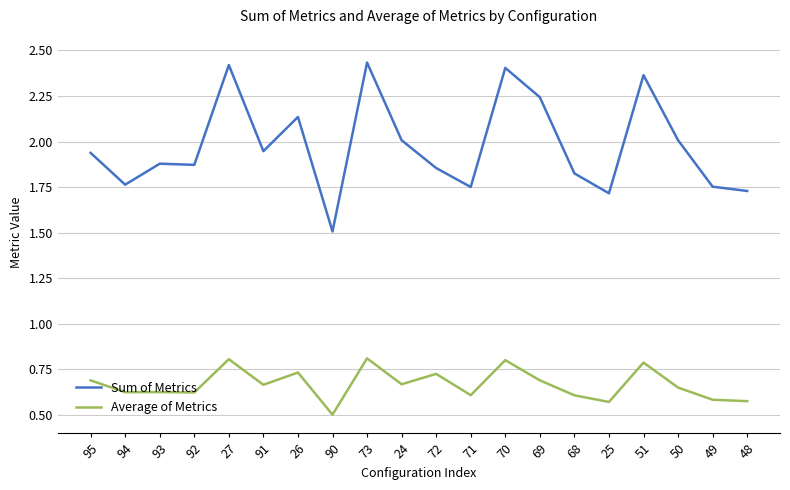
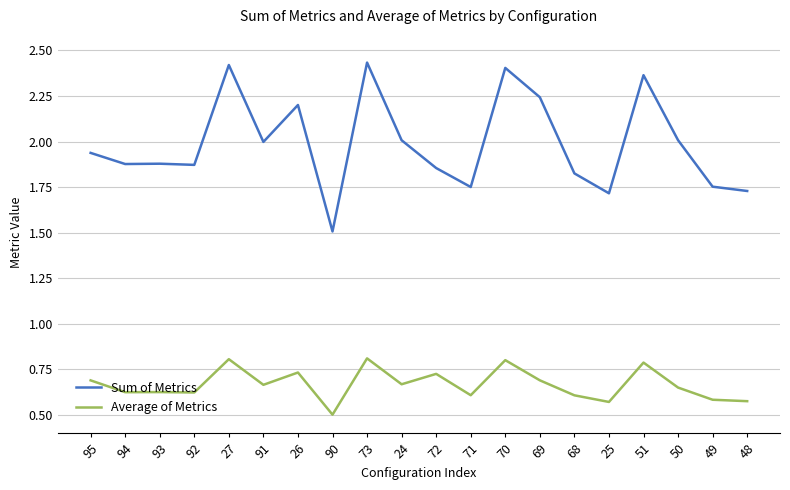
  {
    "Sum of Metrics": {
      "95": 1.94,
-     "94": 1.76,
+     "94": 1.88,
      "93": 1.88,
      "92": 1.87,
      "27": 2.42,
-     "91": 1.95,
-     "26": 2.13,
+     "91": 2.00,
+     "26": 2.20,
      "90": 1.51,
      "73": 2.43,
      "24": 2.01,
      "72": 1.85,
      "71": 1.75,
      "70": 2.40,
      "69": 2.24,
      "68": 1.83,
      "25": 1.72,
      "51": 2.36,
      "50": 2.01,
      "49": 1.75,
      "48": 1.73
    },
    "Average of Metrics": {
      "95": 0.69,
      "94": 0.63,
      "93": 0.63,
      "92": 0.62,
      "27": 0.81,
      "91": 0.67,
      "26": 0.73,
      "90": 0.50,
      "73": 0.81,
      "24": 0.67,
      "72": 0.73,
      "71": 0.61,
      "70": 0.80,
      "69": 0.69,
      "68": 0.61,
      "25": 0.57,
      "51": 0.79,
      "50": 0.65,
      "49": 0.58,
      "48": 0.58
    }
  }
